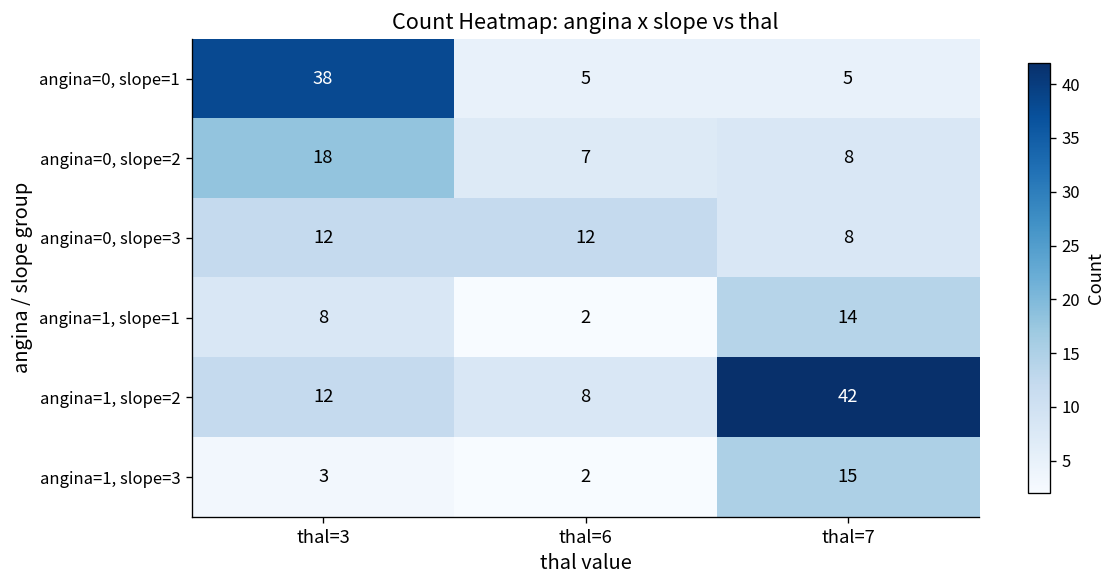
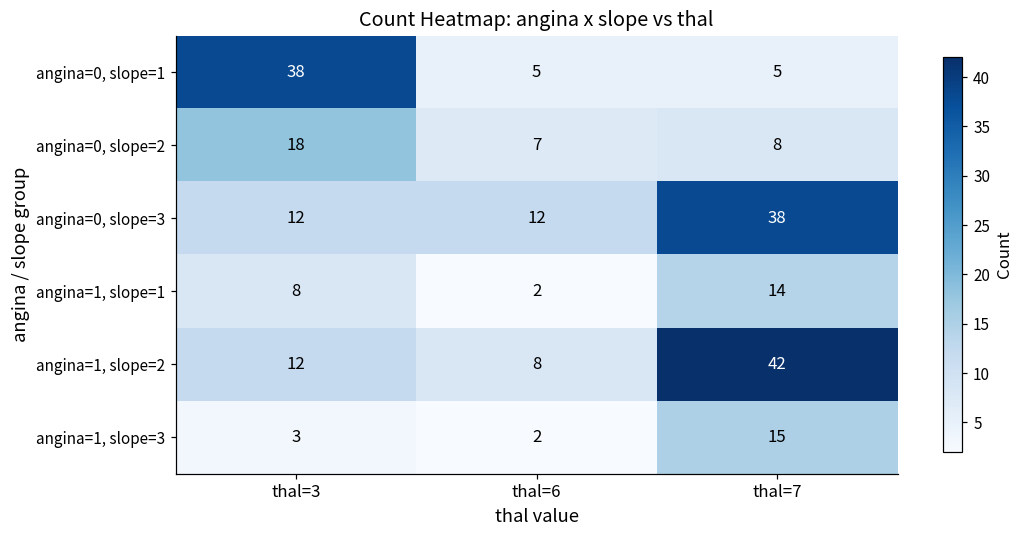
  {
    "angina=0, slope=1": {
      "thal=3": 38,
      "thal=6": 5,
      "thal=7": 5
    },
    "angina=0, slope=2": {
      "thal=3": 18,
      "thal=6": 7,
      "thal=7": 8
    },
    "angina=0, slope=3": {
      "thal=3": 12,
      "thal=6": 12,
-     "thal=7": 8
+     "thal=7": 38
    },
    "angina=1, slope=1": {
      "thal=3": 8,
      "thal=6": 2,
      "thal=7": 14
    },
    "angina=1, slope=2": {
      "thal=3": 12,
      "thal=6": 8,
      "thal=7": 42
    },
    "angina=1, slope=3": {
      "thal=3": 3,
      "thal=6": 2,
      "thal=7": 15
    }
  }
